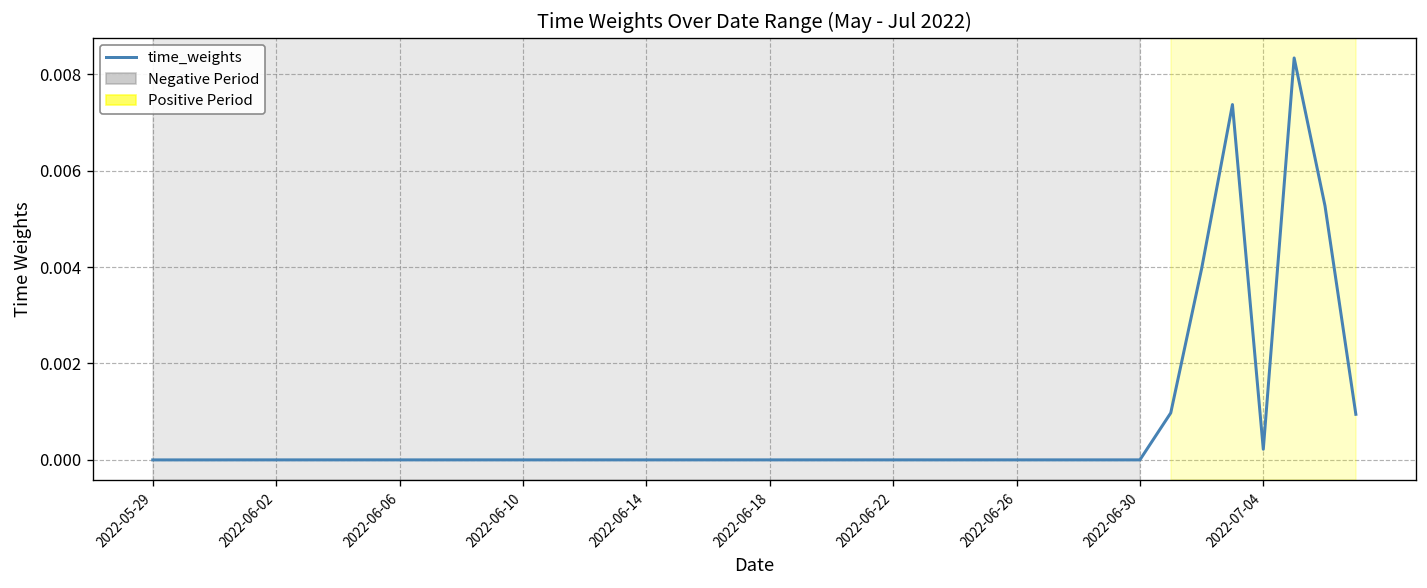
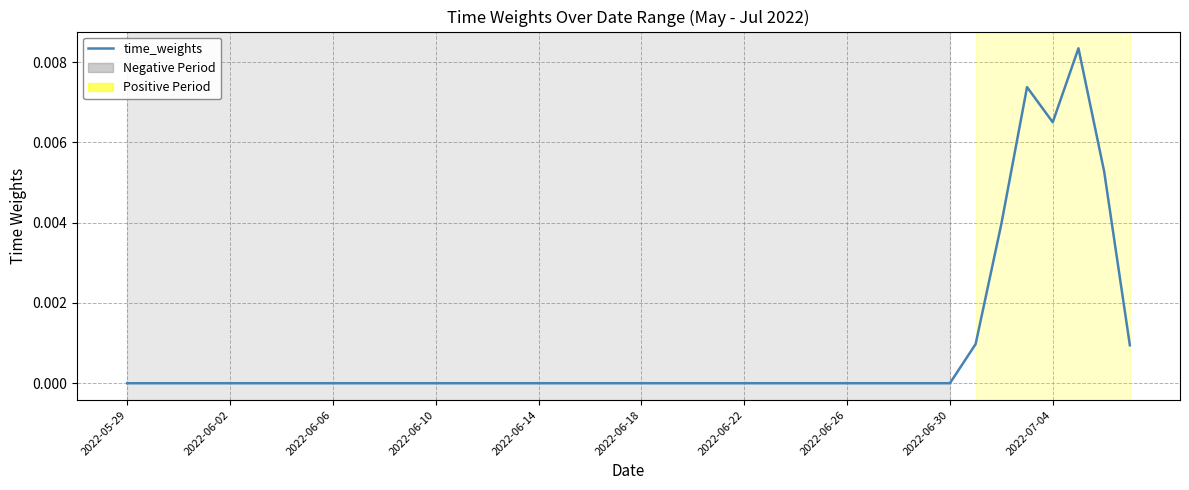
  {
    "2022-05-29": 0.0000,
    "2022-06-02": 0.0000,
    "2022-06-06": 0.0000,
    "2022-06-10": 0.0000,
    "2022-06-14": 0.0000,
    "2022-06-18": 0.0000,
    "2022-06-22": 0.0000,
    "2022-06-26": 0.0000,
    "2022-06-30": 0.0000,
-   "2022-07-04": 0.0002
+   "2022-07-04": 0.0065
  }
